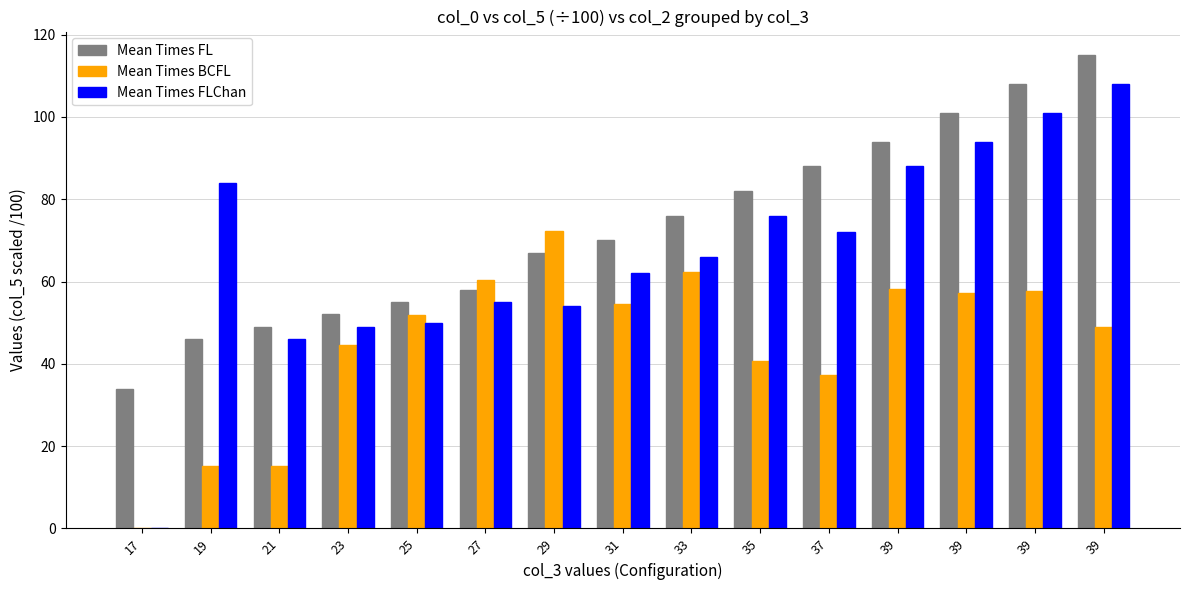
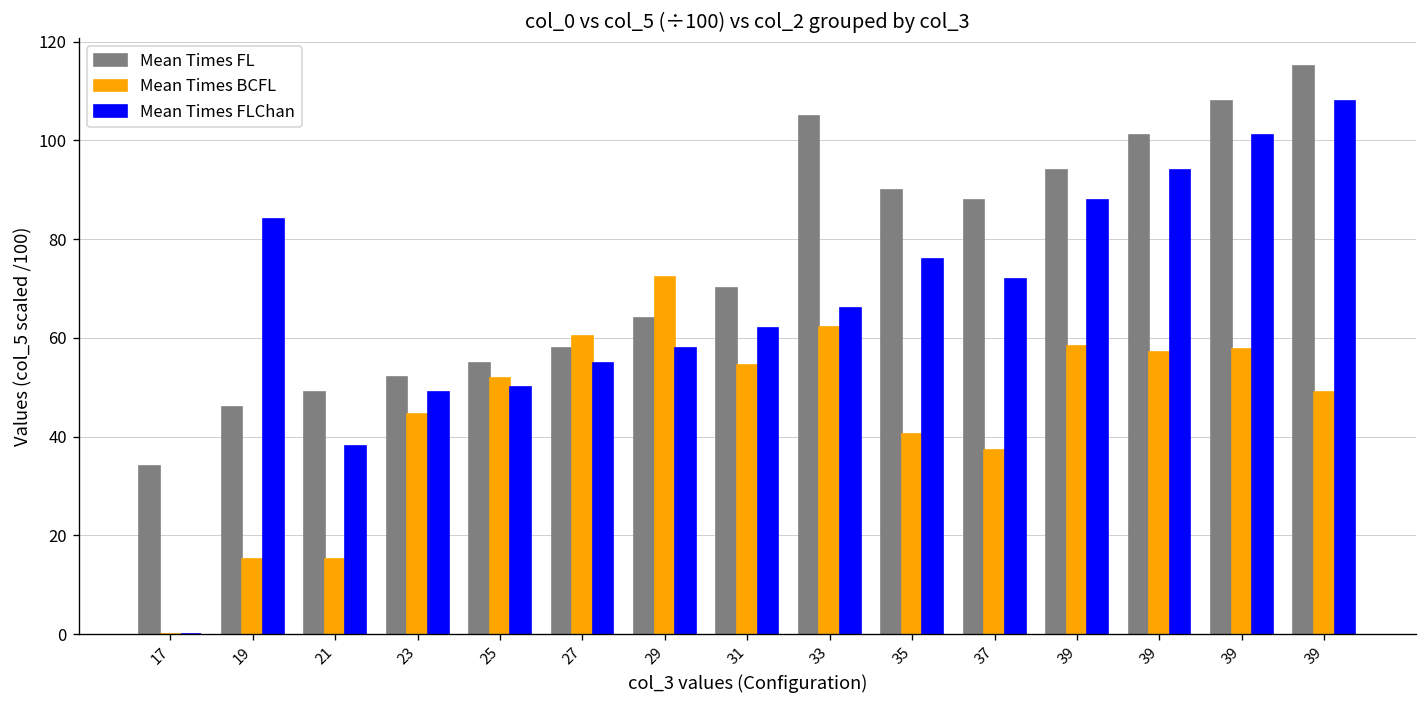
  {
    "Mean Times FL": {
      "17": 34,
      "19": 46,
      "21": 49,
      "23": 52,
      "25": 55,
      "27": 58,
-     "29": 67,
+     "29": 64,
      "31": 70,
-     "33": 76,
-     "35": 82,
+     "33": 105,
+     "35": 90,
      "37": 88
    },
    "Mean Times BCFL": {
      "17": 0,
      "19": 15,
      "21": 15,
      "23": 45,
      "25": 52,
      "27": 60,
      "29": 72,
      "31": 55,
      "33": 62,
      "35": 41,
      "37": 37
    },
    "Mean Times FLChan": {
      "17": 0,
      "19": 84,
-     "21": 46,
+     "21": 38,
      "23": 49,
      "25": 50,
      "27": 55,
-     "29": 54,
+     "29": 58,
      "31": 62,
      "33": 66,
      "35": 76,
      "37": 72
    }
  }
